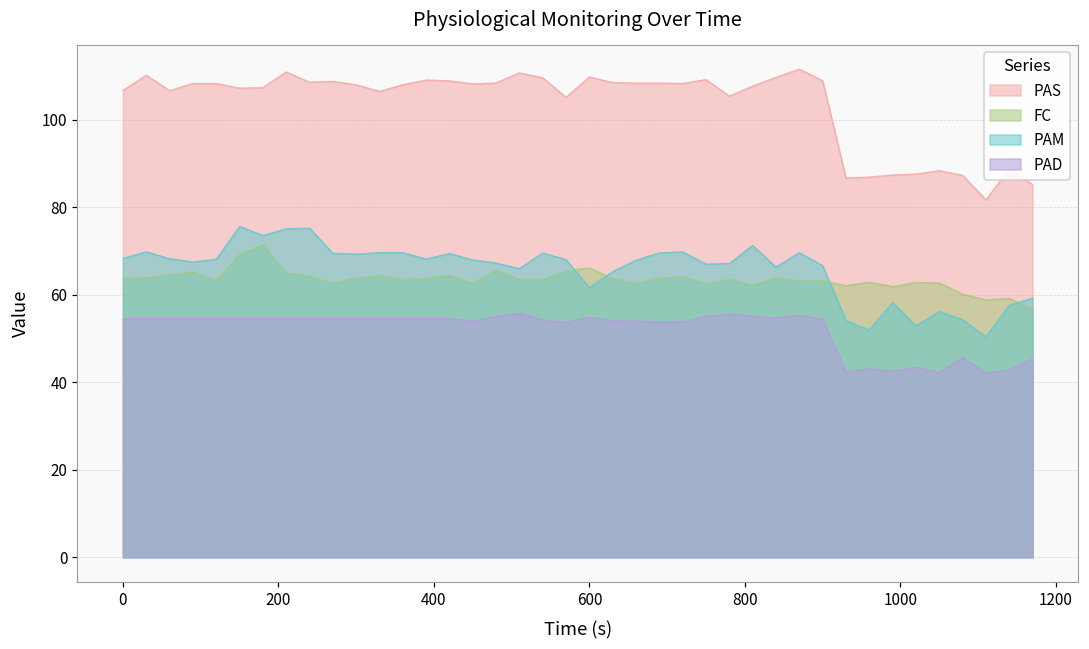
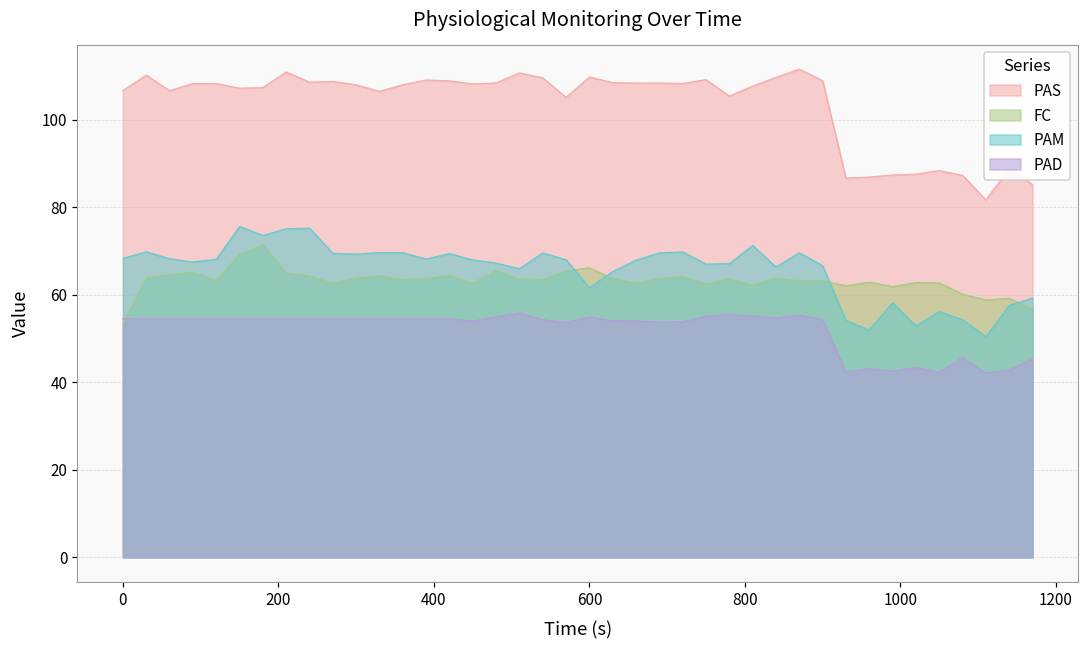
  {
    "PAS": {
      "0": 107,
      "600": 110
    },
    "FC": {
-     "0": 64,
+     "0": 53,
      "600": 66
    },
    "PAM": {
      "0": 68,
      "600": 62
    },
    "PAD": {
      "0": 55,
      "600": 55
    }
  }
